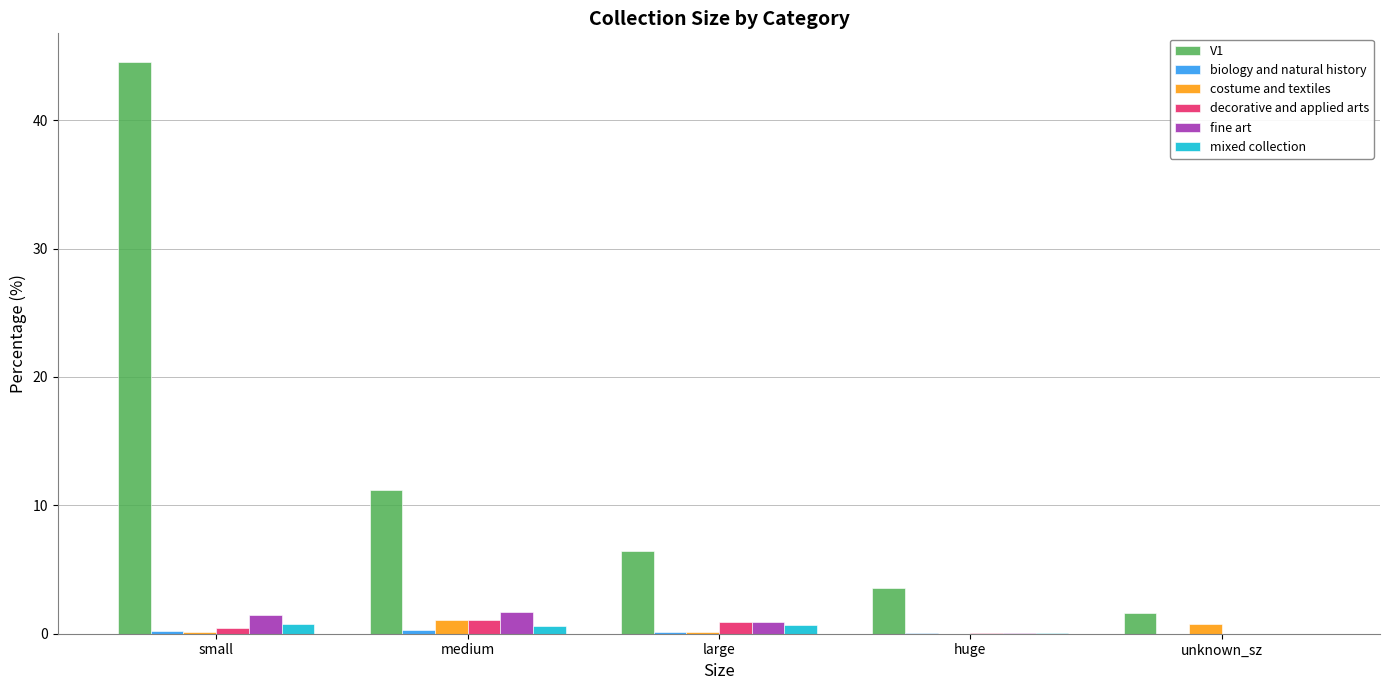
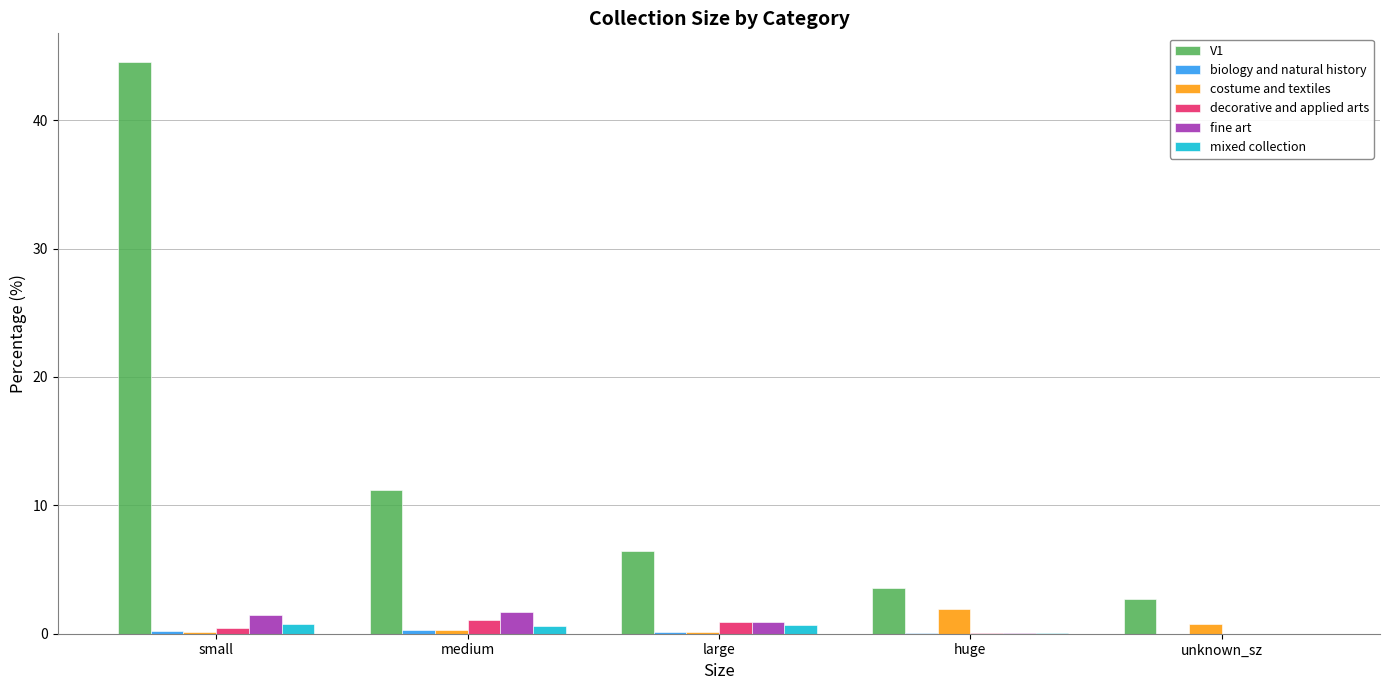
  {
    "V1": {
      "small": 44.5,
      "medium": 11.2,
      "large": 6.5,
      "huge": 3.6,
-     "unknown_sz": 1.6
+     "unknown_sz": 2.7
    },
    "costume and textiles": {
-     "medium": 1.1,
-     "huge": 0.0,
+     "medium": 0.3,
+     "huge": 1.9,
      "unknown_sz": 0.8
    },
    "decorative and applied arts": {
      "small": 0.4,
      "medium": 1.0,
      "large": 0.9,
      "unknown_sz": 0.0
    },
    "fine art": {
      "small": 1.5,
      "medium": 1.7,
      "large": 0.9,
      "unknown_sz": 0.0
    }
  }
